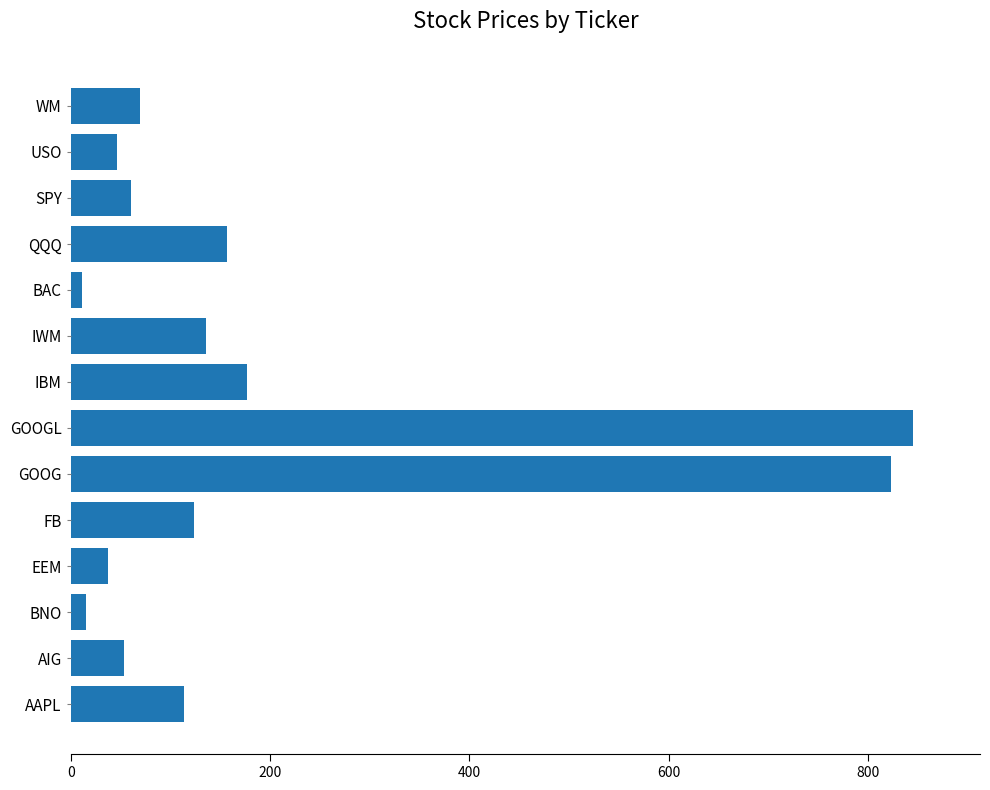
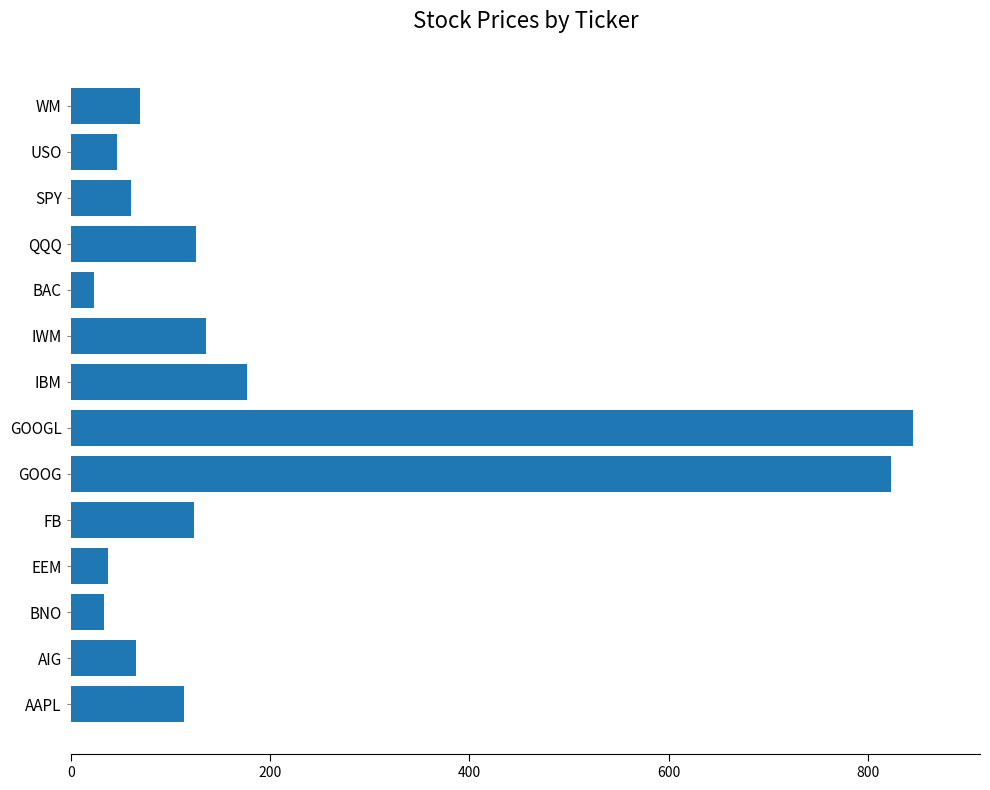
  {
    "WM": 70,
    "USO": 50,
    "SPY": 60,
-   "QQQ": 160,
-   "BAC": 10,
+   "QQQ": 130,
+   "BAC": 20,
    "IWM": 140,
    "IBM": 180,
    "GOOGL": 850,
    "GOOG": 820,
    "FB": 120,
    "EEM": 40,
-   "BNO": 20,
-   "AIG": 50,
+   "BNO": 30,
+   "AIG": 70,
    "AAPL": 110
  }
